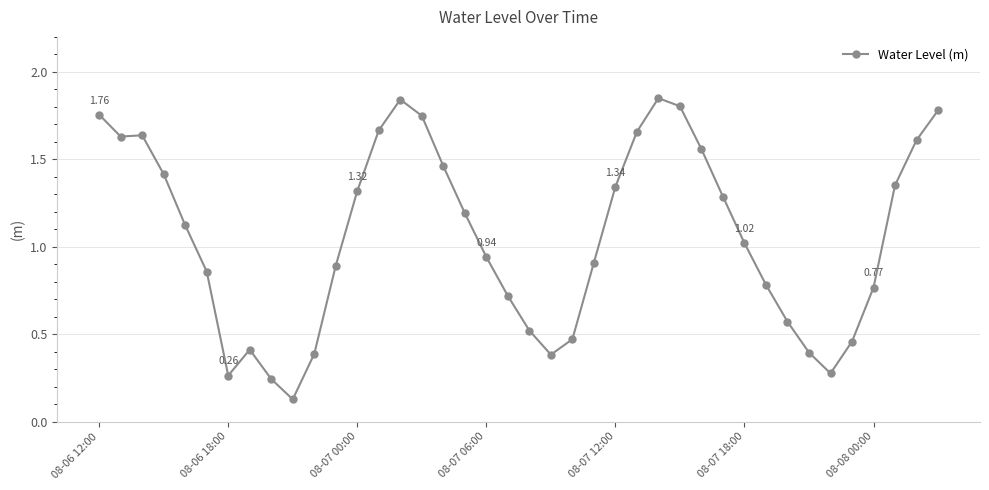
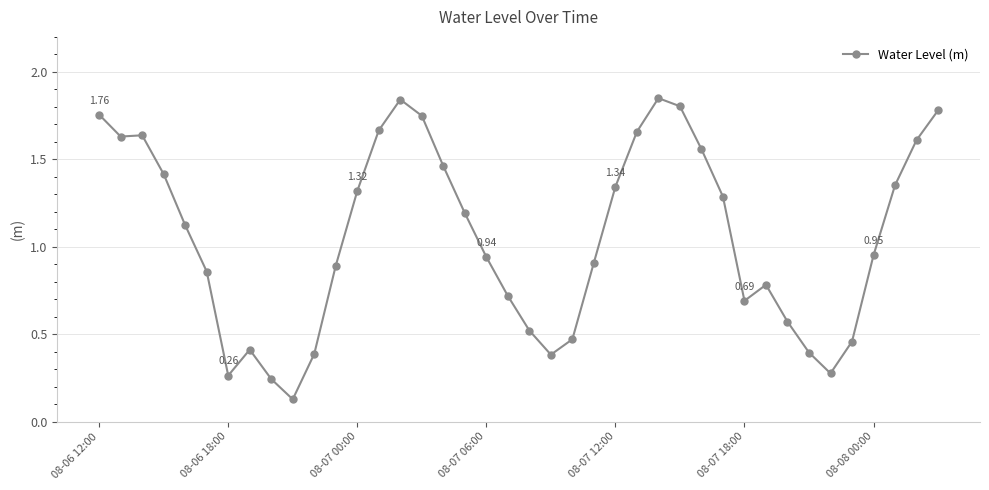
  {
    "08-06 12:00": 1.76,
    "08-06 18:00": 0.26,
    "08-07 00:00": 1.32,
    "08-07 06:00": 0.94,
    "08-07 12:00": 1.34,
-   "08-07 18:00": 1.02,
-   "08-08 00:00": 0.77
+   "08-07 18:00": 0.69,
+   "08-08 00:00": 0.95
  }
